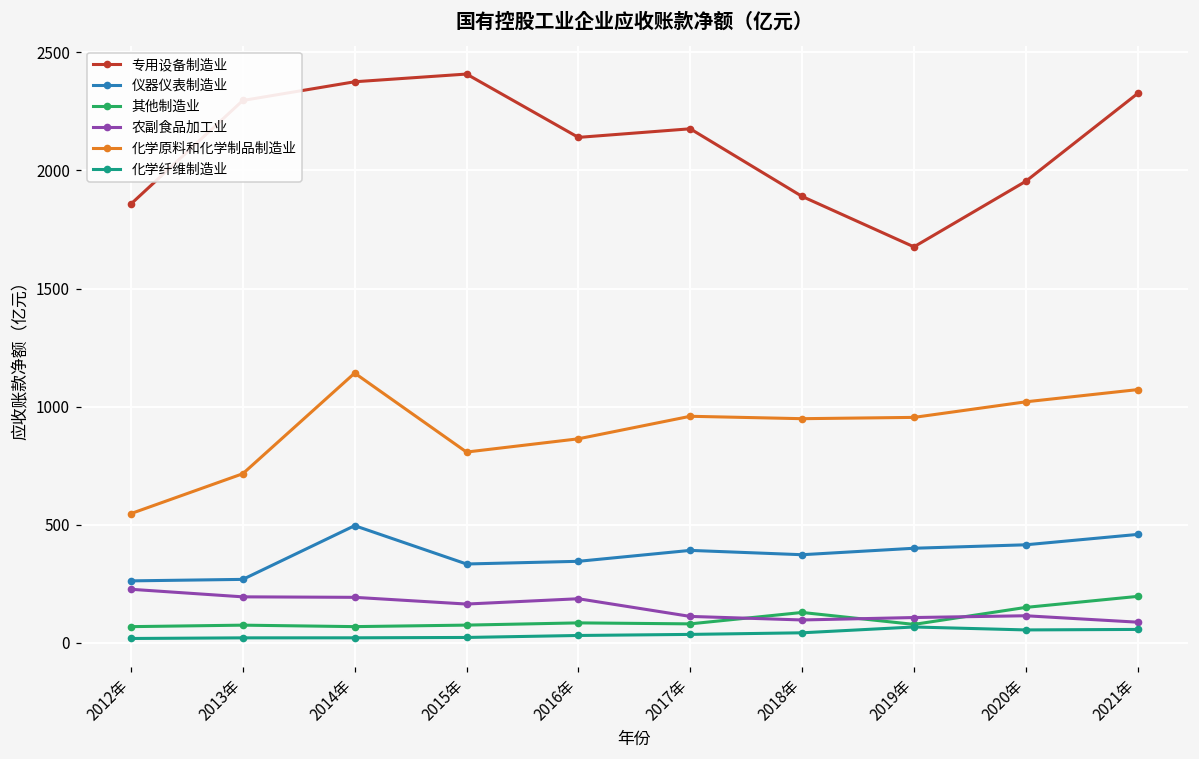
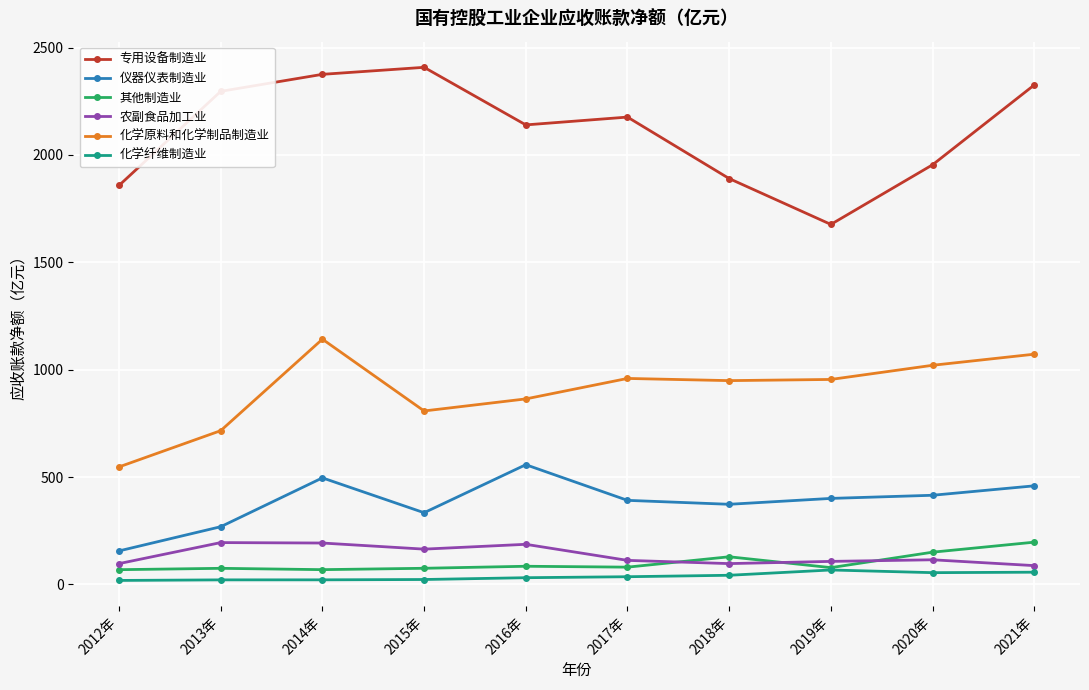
  {
    "专用设备制造业": {
      "2012年": 1860,
      "2014年": 2380,
      "2015年": 2410,
      "2016年": 2140,
      "2017年": 2180,
      "2018年": 1890,
      "2019年": 1680,
      "2020年": 1950,
      "2021年": 2330
    },
    "仪器仪表制造业": {
-     "2012年": 260,
+     "2012年": 160,
      "2013年": 270,
      "2014年": 500,
      "2015年": 330,
-     "2016年": 350,
+     "2016年": 560,
      "2017年": 390,
      "2018年": 370,
      "2019年": 400,
      "2020年": 420,
      "2021年": 460
    },
    "农副食品加工业": {
-     "2012年": 230,
+     "2012年": 100,
      "2013年": 190,
      "2014年": 190,
      "2015年": 160,
      "2016年": 190,
      "2017年": 110,
      "2018年": 100,
      "2019年": 110,
      "2020年": 110,
      "2021年": 90
    },
    "化学原料和化学制品制造业": {
      "2012年": 550,
      "2013年": 720,
      "2014年": 1140,
      "2015年": 810,
      "2016年": 860,
      "2017年": 960,
      "2018年": 950,
      "2019年": 950,
      "2020年": 1020,
      "2021年": 1070
    }
  }
